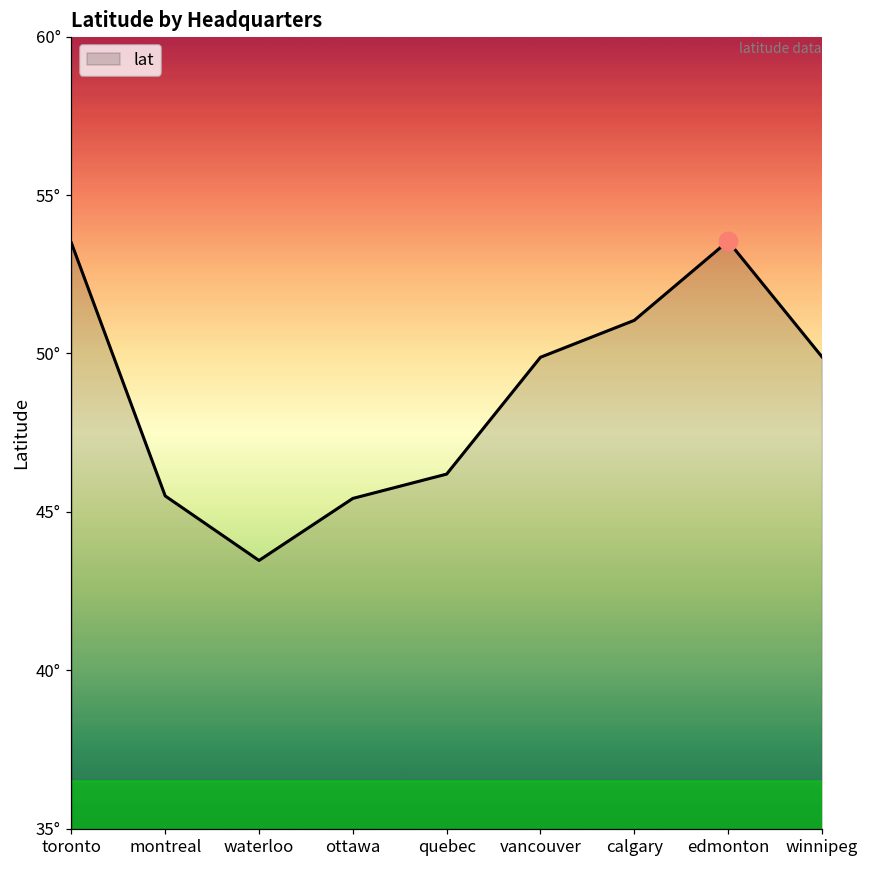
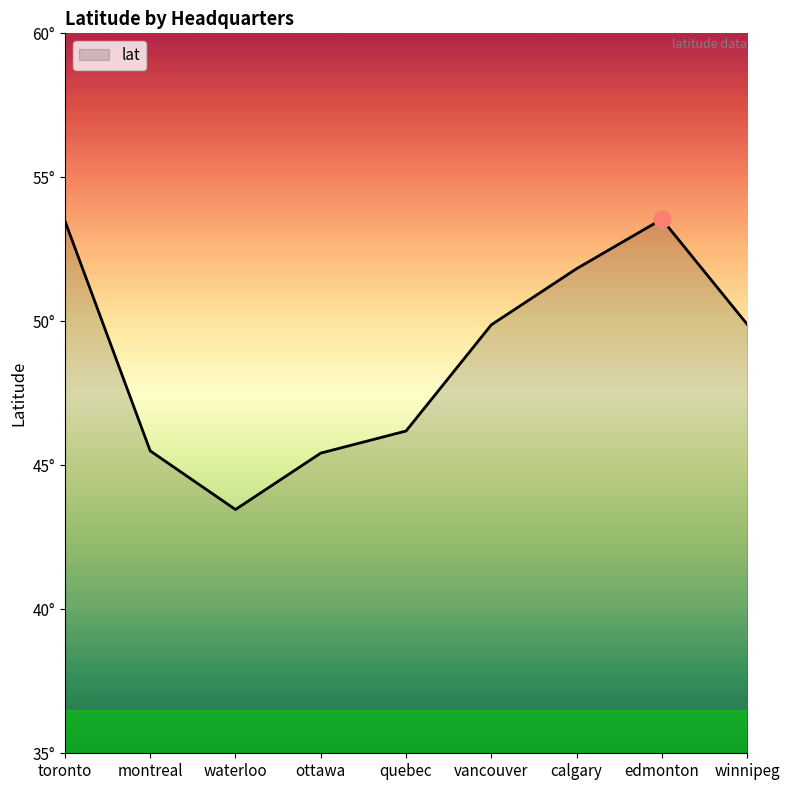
  {
    "lat": {
      "toronto": "53.5°",
      "montreal": "45.5°",
      "waterloo": "43.5°",
      "ottawa": "45.4°",
      "quebec": "46.2°",
      "vancouver": "49.9°",
-     "calgary": "51.0°",
+     "calgary": "51.8°",
      "winnipeg": "49.9°"
    }
  }
